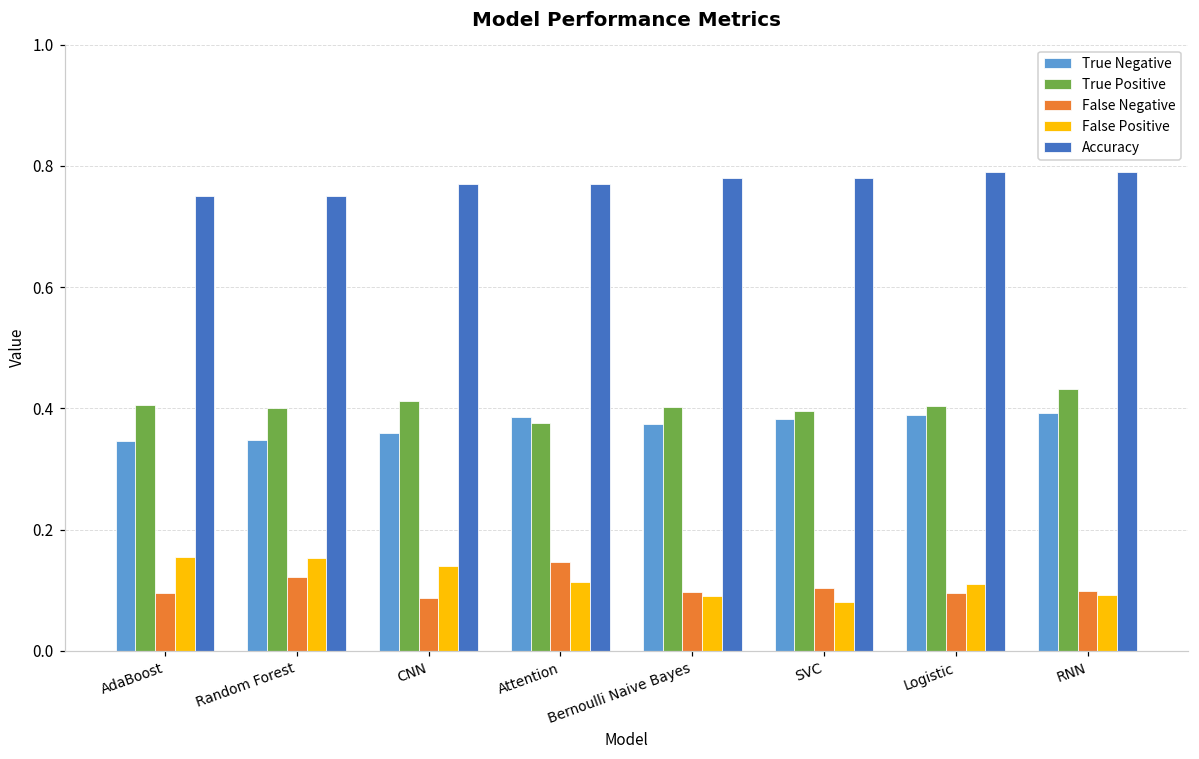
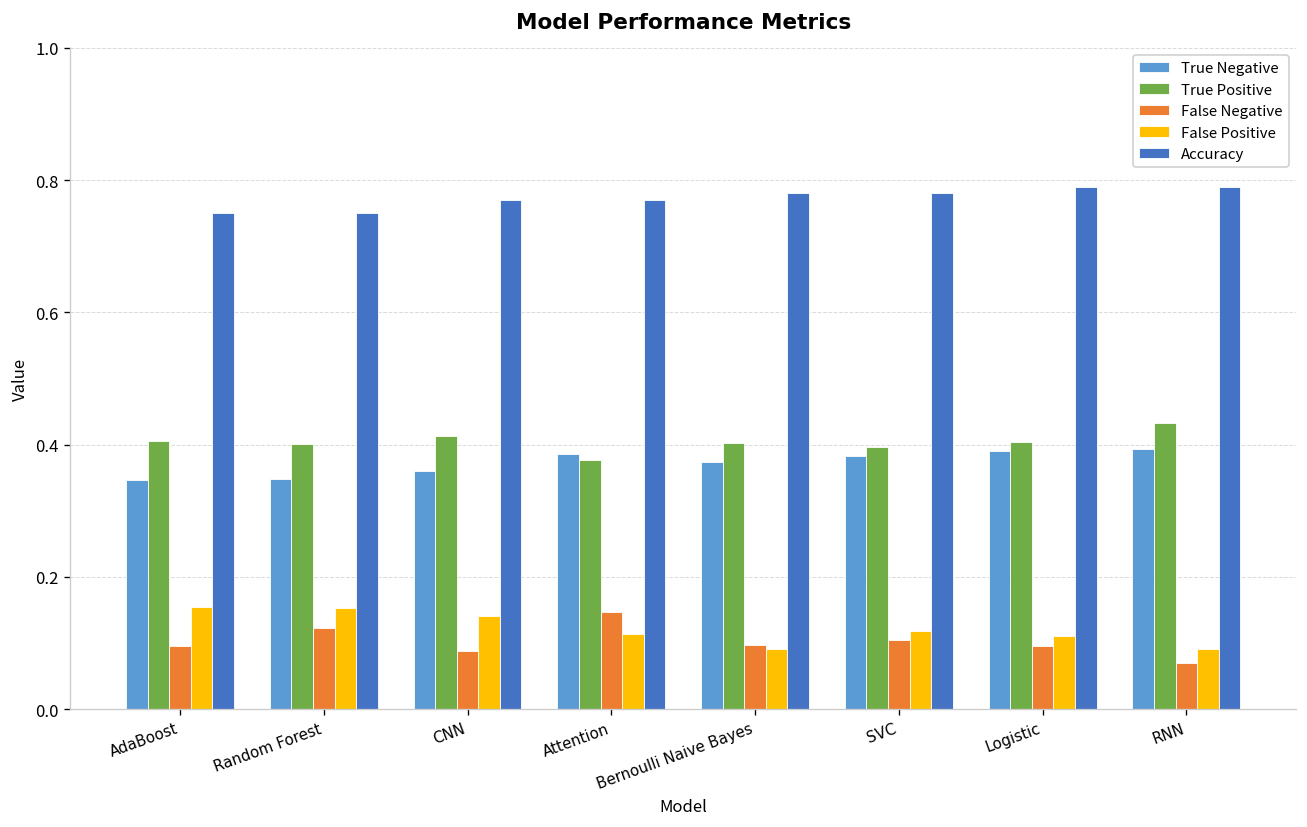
  {
    "True Positive": {
      "AdaBoost": 0.41,
      "Random Forest": 0.40,
      "CNN": 0.41,
      "Attention": 0.38,
      "Bernoulli Naive Bayes": 0.40,
      "SVC": 0.40,
      "Logistic": 0.40,
      "RNN": 0.43
    },
    "False Negative": {
      "AdaBoost": 0.09,
      "Random Forest": 0.12,
      "CNN": 0.09,
      "Attention": 0.15,
      "Bernoulli Naive Bayes": 0.10,
      "SVC": 0.10,
      "Logistic": 0.10,
-     "RNN": 0.10
+     "RNN": 0.07
    },
    "False Positive": {
      "AdaBoost": 0.15,
      "Random Forest": 0.15,
      "CNN": 0.14,
      "Attention": 0.11,
      "Bernoulli Naive Bayes": 0.09,
-     "SVC": 0.08,
+     "SVC": 0.12,
      "Logistic": 0.11,
      "RNN": 0.09
    }
  }
